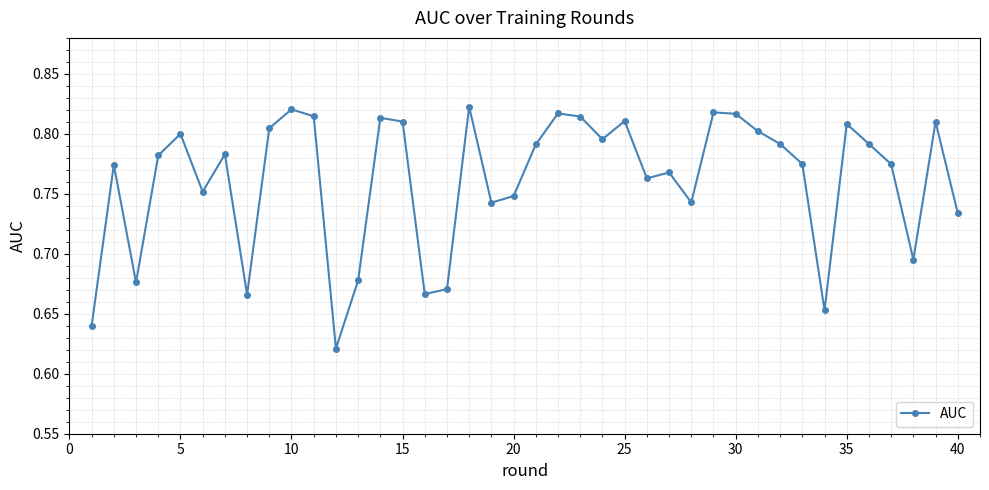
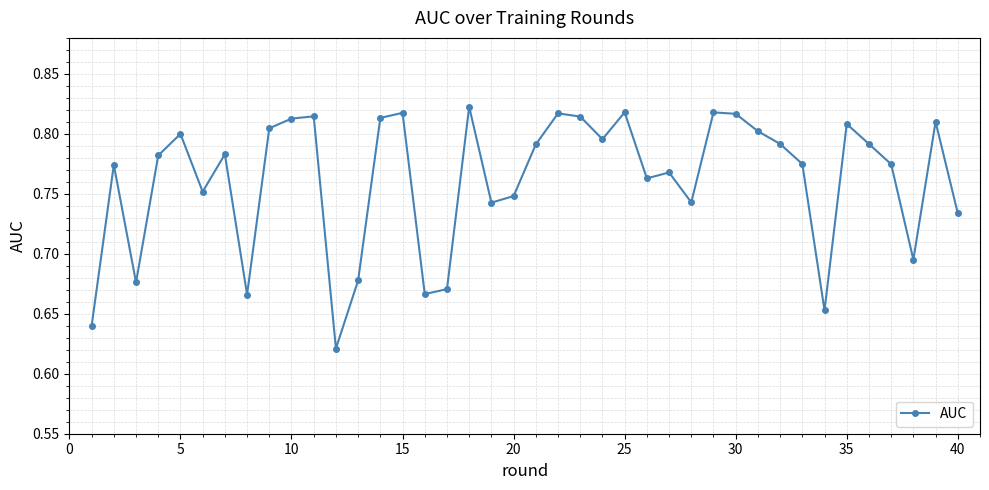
  {
    "5": 0.800,
-   "10": 0.820,
-   "15": 0.810,
+   "10": 0.813,
+   "15": 0.818,
    "20": 0.748,
-   "25": 0.811,
+   "25": 0.818,
    "30": 0.817,
    "35": 0.808,
    "40": 0.734
  }
